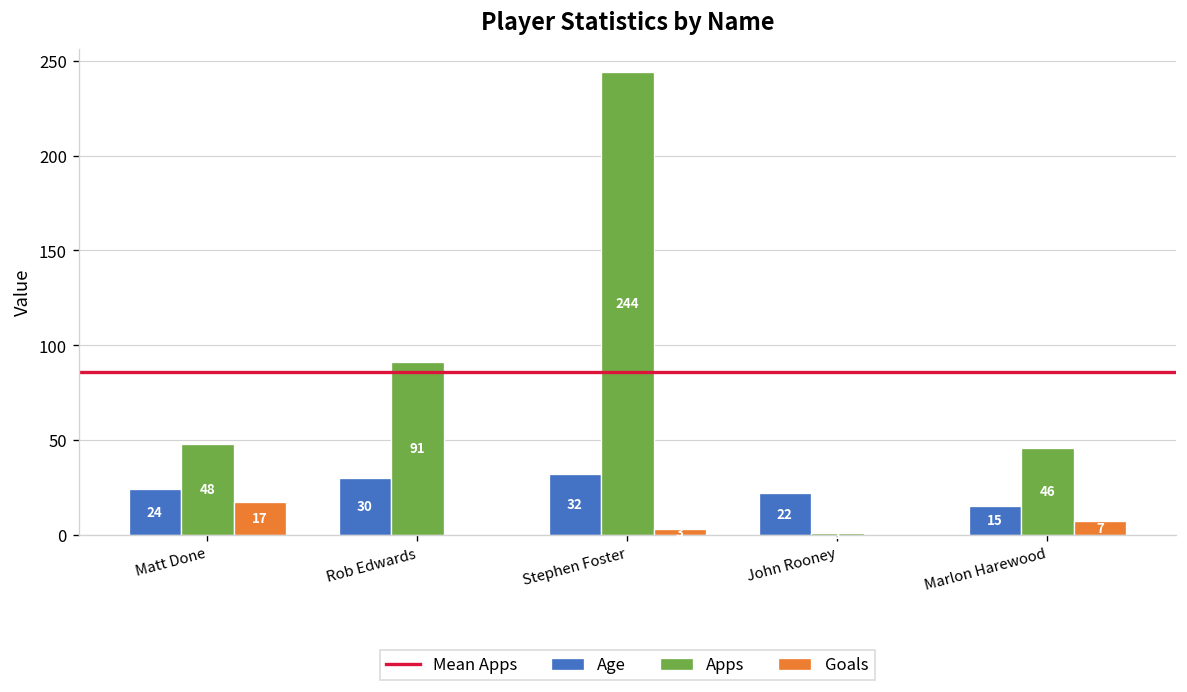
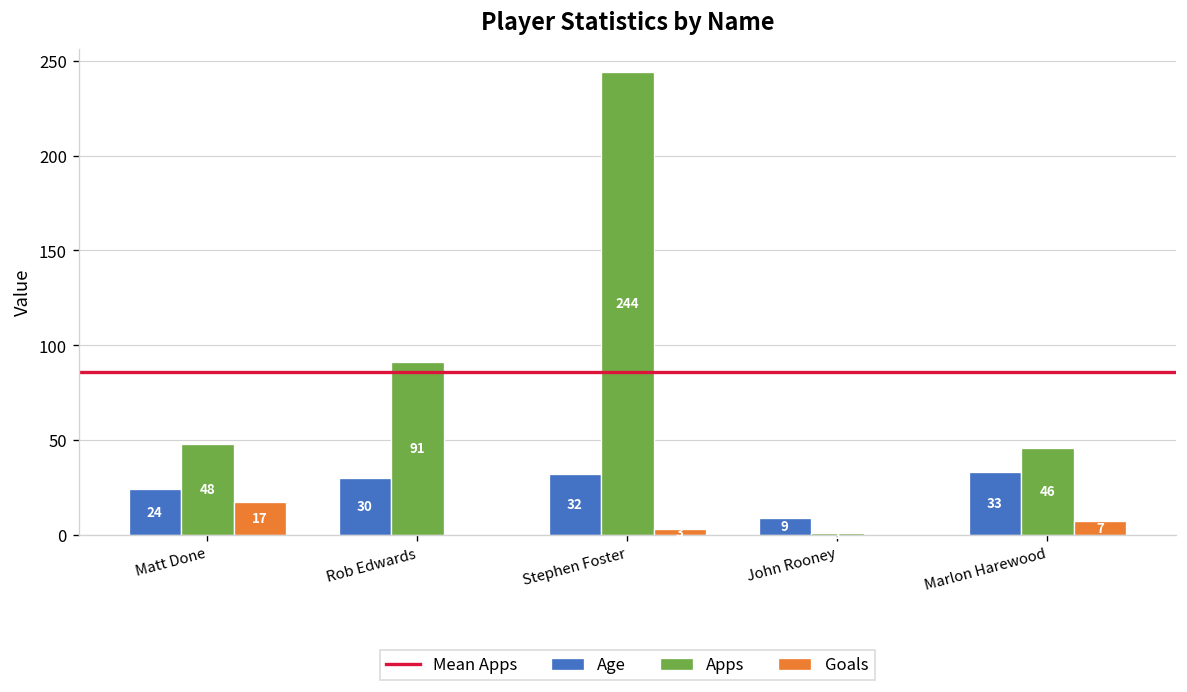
  {
    "Age": {
      "Matt Done": 24,
      "Rob Edwards": 30,
      "Stephen Foster": 32,
-     "John Rooney": 22,
-     "Marlon Harewood": 15
+     "John Rooney": 9,
+     "Marlon Harewood": 33
    },
    "Apps": {
      "Matt Done": 48,
      "Rob Edwards": 91,
      "Stephen Foster": 244,
      "Marlon Harewood": 46
    },
    "Goals": {
      "Matt Done": 17,
      "Marlon Harewood": 7
    }
  }
